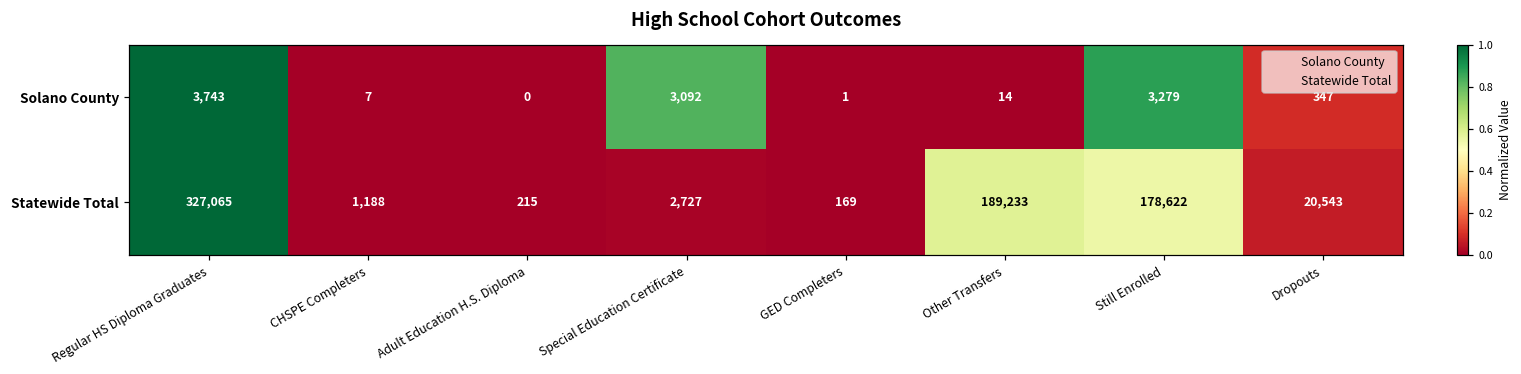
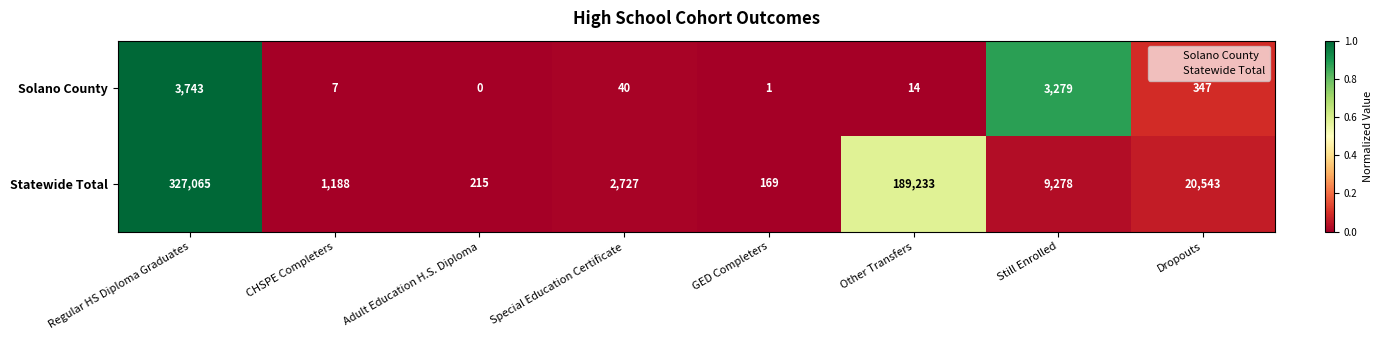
  {
    "Solano County": {
      "Regular HS Diploma Graduates": "3,743",
      "CHSPE Completers": "7",
      "Adult Education H.S. Diploma": "0",
-     "Special Education Certificate": "3,092",
+     "Special Education Certificate": "40",
      "GED Completers": "1",
      "Other Transfers": "14",
      "Still Enrolled": "3,279",
      "Dropouts": "347"
    },
    "Statewide Total": {
      "Regular HS Diploma Graduates": "327,065",
      "CHSPE Completers": "1,188",
      "Adult Education H.S. Diploma": "215",
      "Special Education Certificate": "2,727",
      "GED Completers": "169",
      "Other Transfers": "189,233",
-     "Still Enrolled": "178,622",
+     "Still Enrolled": "9,278",
      "Dropouts": "20,543"
    }
  }
